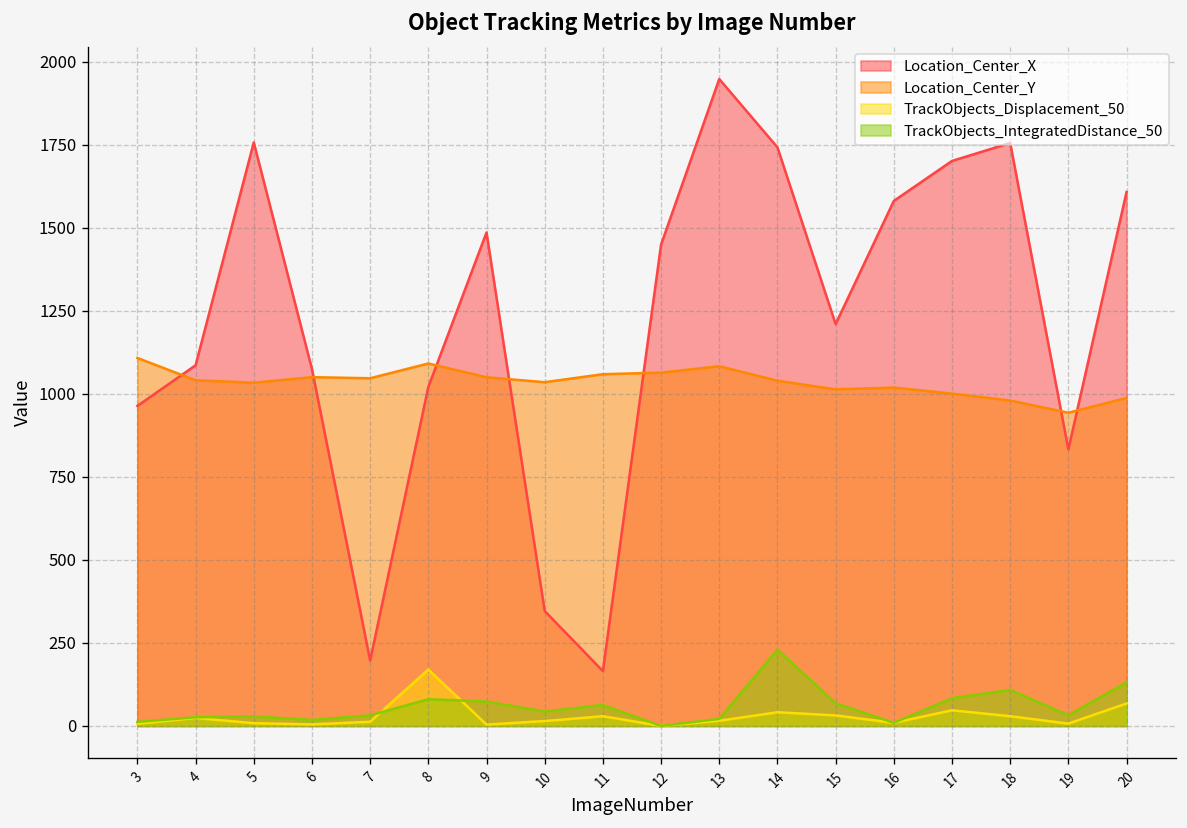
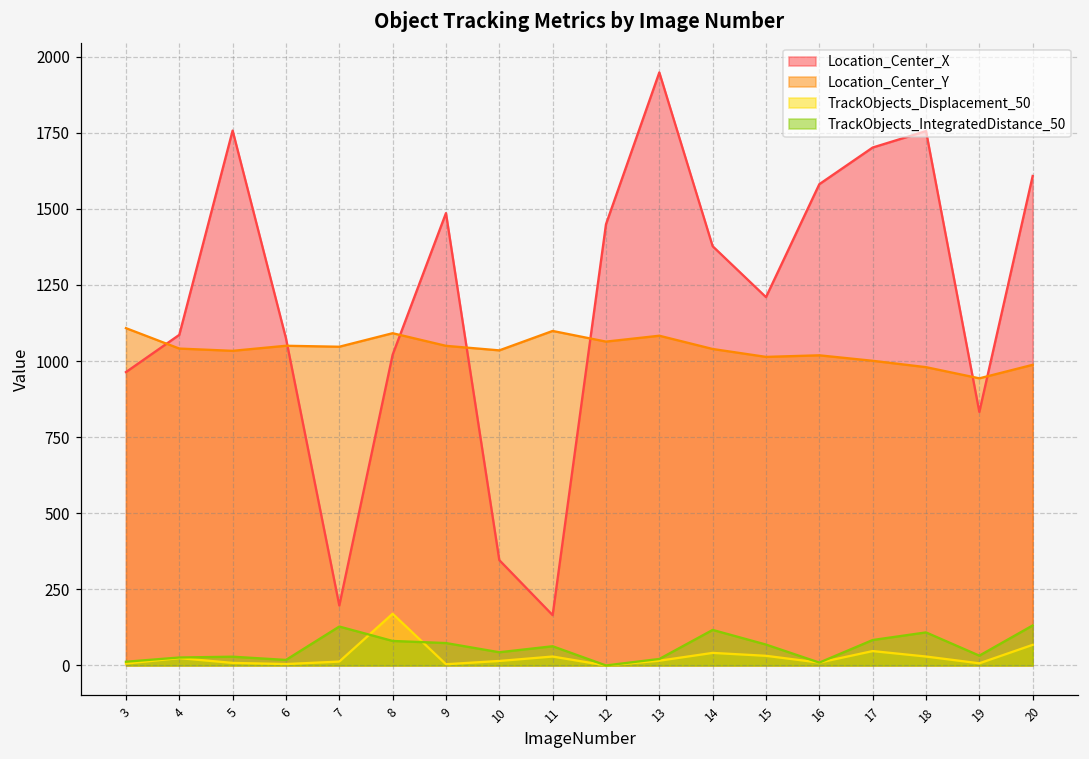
  {
    "Location_Center_X": {
      "3": 960,
      "4": 1090,
      "5": 1760,
      "6": 1070,
      "7": 200,
      "8": 1020,
      "9": 1490,
      "10": 350,
      "11": 170,
      "12": 1450,
      "13": 1950,
-     "14": 1740,
+     "14": 1380,
      "15": 1210,
      "16": 1580,
      "17": 1700,
      "19": 830,
      "20": 1610
    },
    "Location_Center_Y": {
      "3": 1110,
      "4": 1040,
      "5": 1030,
      "6": 1050,
      "7": 1050,
      "8": 1090,
      "9": 1050,
      "10": 1030,
-     "11": 1060,
+     "11": 1100,
      "12": 1060,
      "13": 1080,
      "14": 1040,
      "15": 1010,
      "16": 1020,
      "17": 1000,
      "18": 980,
      "19": 940,
      "20": 990
    },
    "TrackObjects_Displacement_50": {
      "5": 10,
      "6": 0,
      "7": 10,
      "8": 170,
      "9": 0,
      "10": 10,
      "11": 30,
      "14": 40,
      "15": 30,
      "17": 50,
      "18": 30,
      "19": 10,
      "20": 70
    },
    "TrackObjects_IntegratedDistance_50": {
      "5": 30,
      "6": 20,
-     "7": 30,
+     "7": 130,
      "8": 80,
      "9": 70,
      "10": 40,
      "11": 60,
-     "14": 230,
+     "14": 120,
      "15": 70,
      "17": 80,
      "18": 110,
      "19": 30,
      "20": 130
    }
  }
